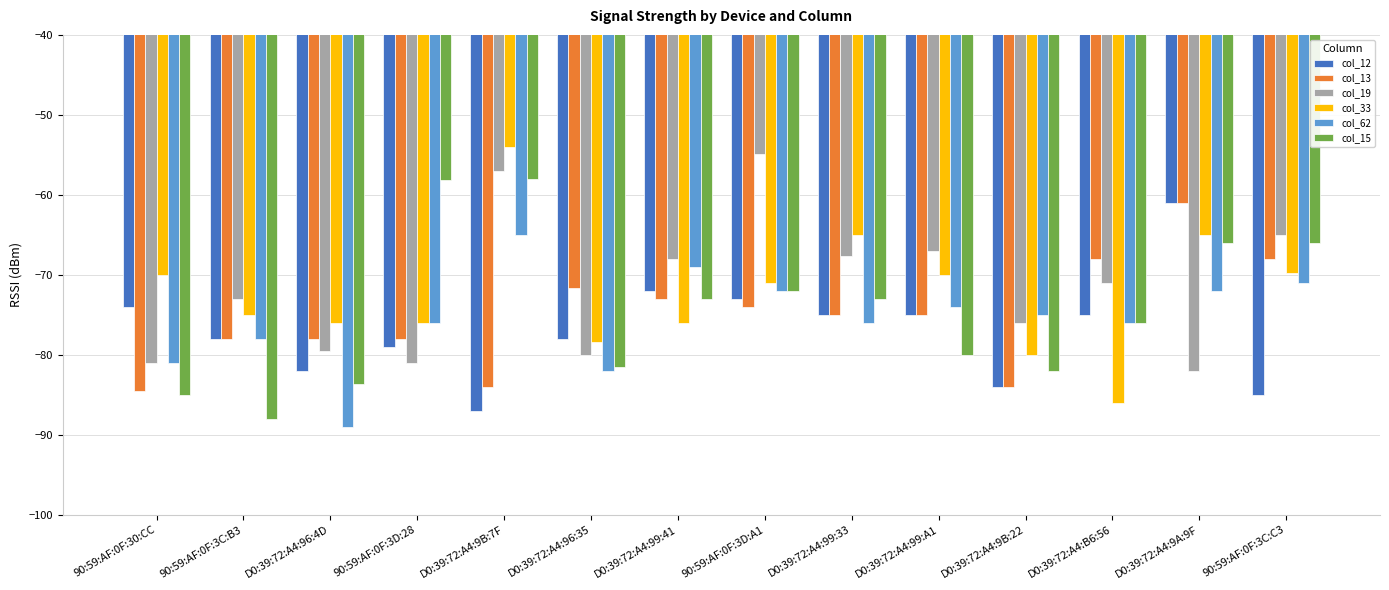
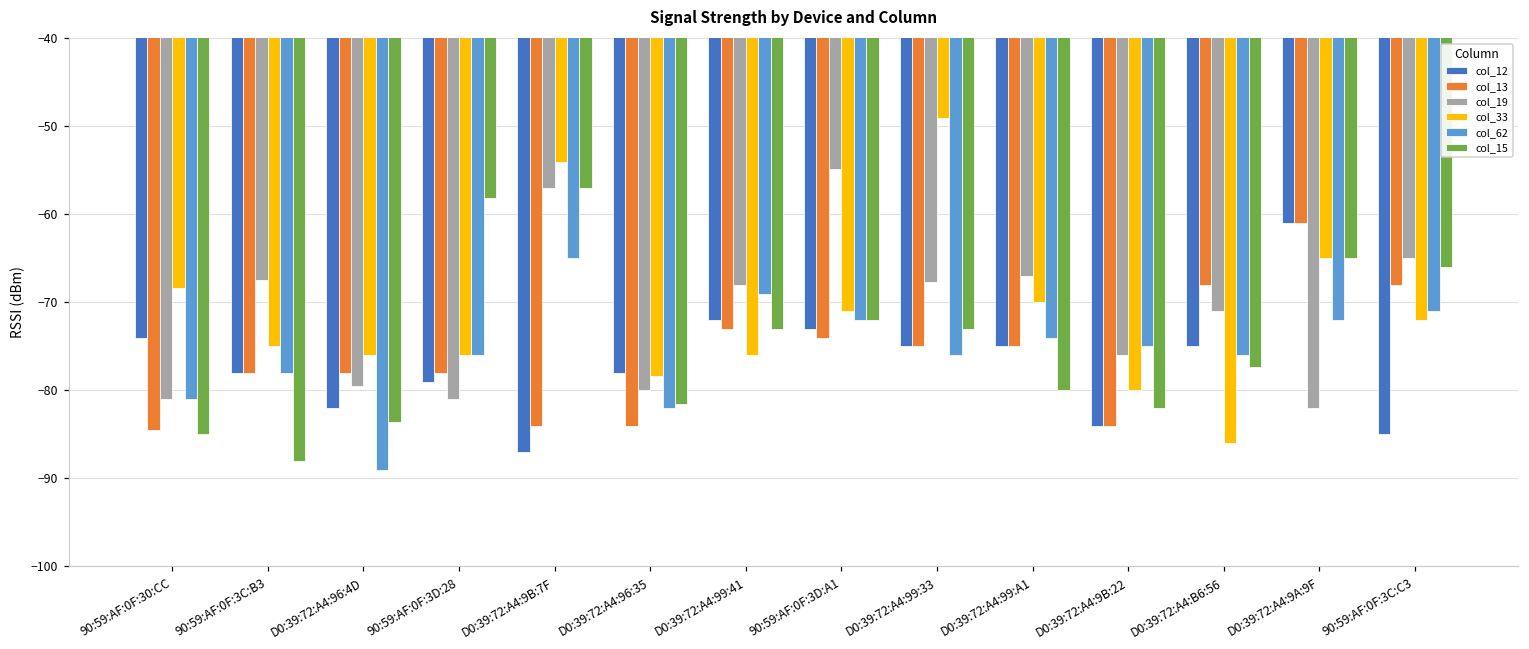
  {
    "col_13": {
      "90:59:AF:0F:30:CC": -85,
      "90:59:AF:0F:3C:B3": -78,
      "D0:39:72:A4:96:4D": -78,
      "90:59:AF:0F:3D:28": -78,
      "D0:39:72:A4:9B:7F": -84,
-     "D0:39:72:A4:96:35": -72,
+     "D0:39:72:A4:96:35": -84,
      "D0:39:72:A4:99:41": -73,
      "90:59:AF:0F:3D:A1": -74,
      "D0:39:72:A4:99:33": -75,
      "D0:39:72:A4:99:A1": -75,
      "D0:39:72:A4:9B:22": -84,
      "D0:39:72:A4:B6:56": -68,
      "D0:39:72:A4:9A:9F": -61,
      "90:59:AF:0F:3C:C3": -68
    },
    "col_19": {
      "90:59:AF:0F:30:CC": -81,
-     "90:59:AF:0F:3C:B3": -73,
+     "90:59:AF:0F:3C:B3": -68,
      "D0:39:72:A4:96:4D": -80,
      "90:59:AF:0F:3D:28": -81,
      "D0:39:72:A4:9B:7F": -57,
      "D0:39:72:A4:96:35": -80,
      "D0:39:72:A4:99:41": -68,
      "90:59:AF:0F:3D:A1": -55,
      "D0:39:72:A4:99:33": -68,
      "D0:39:72:A4:99:A1": -67,
      "D0:39:72:A4:9B:22": -76,
      "D0:39:72:A4:B6:56": -71,
      "D0:39:72:A4:9A:9F": -82,
      "90:59:AF:0F:3C:C3": -65
    },
    "col_33": {
-     "90:59:AF:0F:30:CC": -70,
+     "90:59:AF:0F:30:CC": -68,
      "90:59:AF:0F:3C:B3": -75,
      "D0:39:72:A4:96:4D": -76,
      "90:59:AF:0F:3D:28": -76,
      "D0:39:72:A4:9B:7F": -54,
      "D0:39:72:A4:96:35": -78,
      "D0:39:72:A4:99:41": -76,
      "90:59:AF:0F:3D:A1": -71,
-     "D0:39:72:A4:99:33": -65,
+     "D0:39:72:A4:99:33": -49,
      "D0:39:72:A4:99:A1": -70,
      "D0:39:72:A4:9B:22": -80,
      "D0:39:72:A4:B6:56": -86,
      "D0:39:72:A4:9A:9F": -65,
-     "90:59:AF:0F:3C:C3": -70
+     "90:59:AF:0F:3C:C3": -72
    },
    "col_15": {
      "90:59:AF:0F:30:CC": -85,
      "90:59:AF:0F:3C:B3": -88,
      "D0:39:72:A4:96:4D": -84,
      "90:59:AF:0F:3D:28": -58,
-     "D0:39:72:A4:9B:7F": -58,
+     "D0:39:72:A4:9B:7F": -57,
      "D0:39:72:A4:96:35": -82,
      "D0:39:72:A4:99:41": -73,
      "90:59:AF:0F:3D:A1": -72,
      "D0:39:72:A4:99:33": -73,
      "D0:39:72:A4:99:A1": -80,
      "D0:39:72:A4:9B:22": -82,
-     "D0:39:72:A4:B6:56": -76,
-     "D0:39:72:A4:9A:9F": -66,
+     "D0:39:72:A4:B6:56": -77,
+     "D0:39:72:A4:9A:9F": -65,
      "90:59:AF:0F:3C:C3": -66
    }
  }
